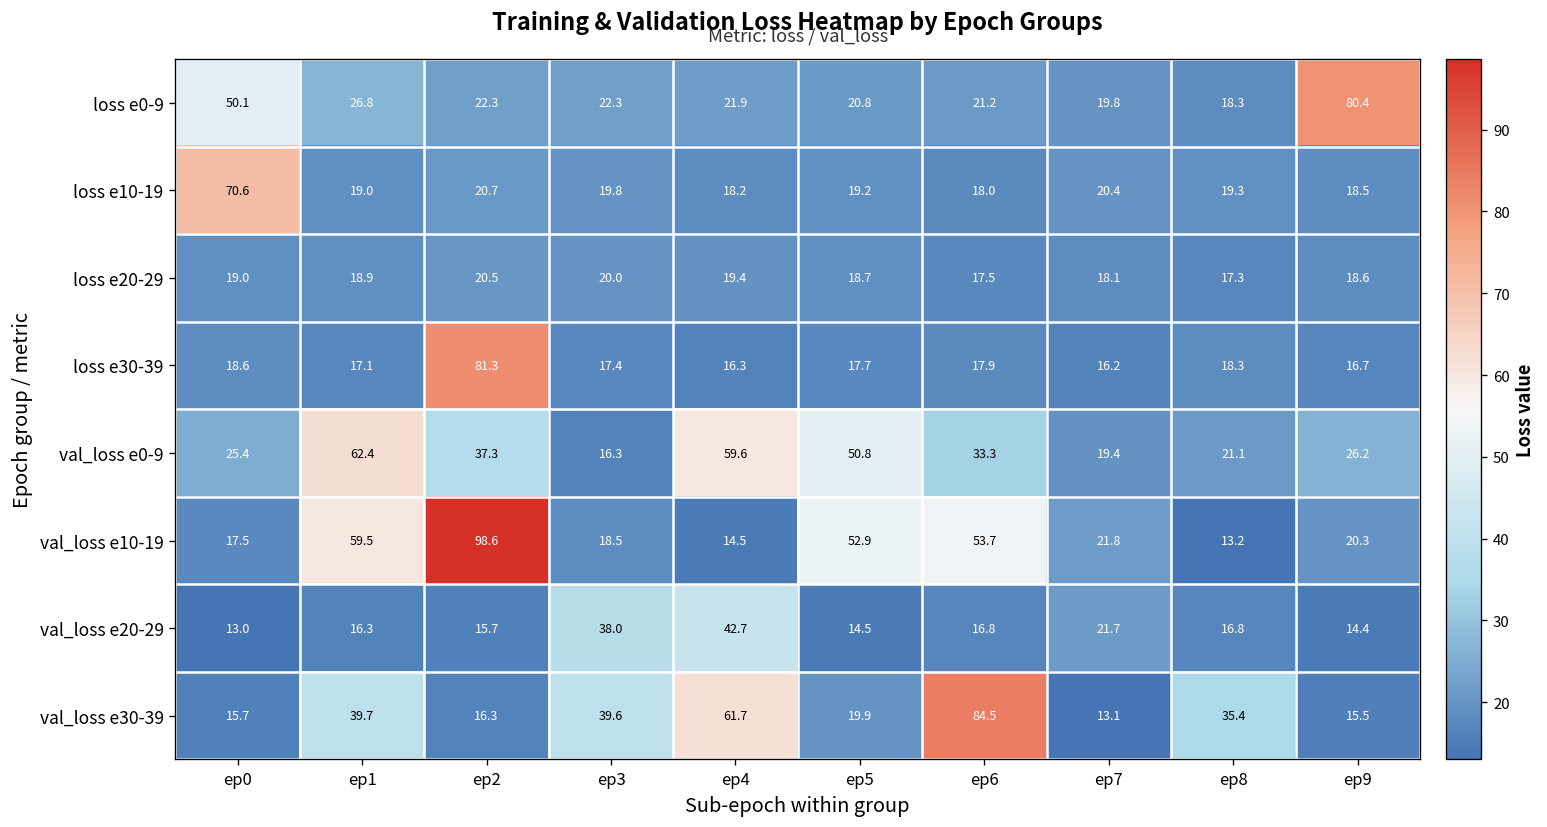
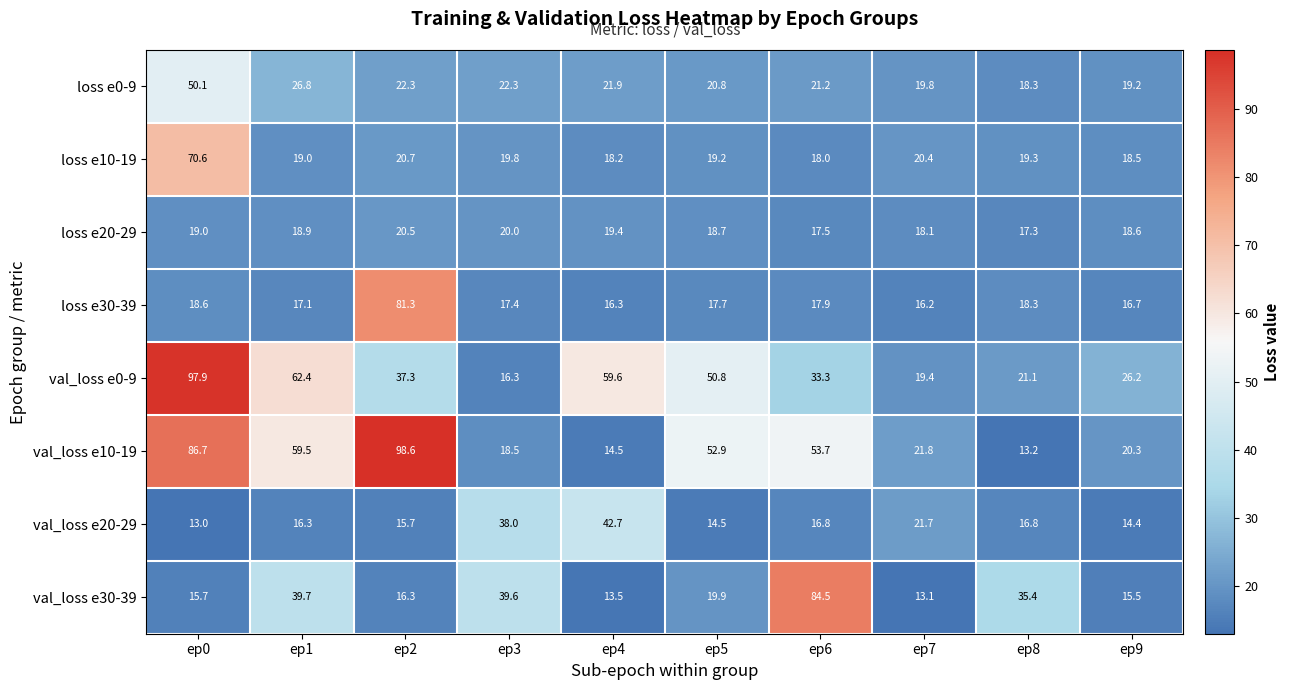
  {
    "loss e0-9": {
      "ep0": 50.1,
      "ep1": 26.8,
      "ep2": 22.3,
      "ep3": 22.3,
      "ep4": 21.9,
      "ep5": 20.8,
      "ep6": 21.2,
      "ep7": 19.8,
      "ep8": 18.3,
-     "ep9": 80.4
+     "ep9": 19.2
    },
    "loss e10-19": {
      "ep0": 70.6,
      "ep1": 19.0,
      "ep2": 20.7,
      "ep3": 19.8,
      "ep4": 18.2,
      "ep5": 19.2,
      "ep6": 18.0,
      "ep7": 20.4,
      "ep8": 19.3,
      "ep9": 18.5
    },
    "loss e20-29": {
      "ep0": 19.0,
      "ep1": 18.9,
      "ep2": 20.5,
      "ep3": 20.0,
      "ep4": 19.4,
      "ep5": 18.7,
      "ep6": 17.5,
      "ep7": 18.1,
      "ep8": 17.3,
      "ep9": 18.6
    },
    "loss e30-39": {
      "ep0": 18.6,
      "ep1": 17.1,
      "ep2": 81.3,
      "ep3": 17.4,
      "ep4": 16.3,
      "ep5": 17.7,
      "ep6": 17.9,
      "ep7": 16.2,
      "ep8": 18.3,
      "ep9": 16.7
    },
    "val_loss e0-9": {
-     "ep0": 25.4,
+     "ep0": 97.9,
      "ep1": 62.4,
      "ep2": 37.3,
      "ep3": 16.3,
      "ep4": 59.6,
      "ep5": 50.8,
      "ep6": 33.3,
      "ep7": 19.4,
      "ep8": 21.1,
      "ep9": 26.2
    },
    "val_loss e10-19": {
-     "ep0": 17.5,
+     "ep0": 86.7,
      "ep1": 59.5,
      "ep2": 98.6,
      "ep3": 18.5,
      "ep4": 14.5,
      "ep5": 52.9,
      "ep6": 53.7,
      "ep7": 21.8,
      "ep8": 13.2,
      "ep9": 20.3
    },
    "val_loss e20-29": {
      "ep0": 13.0,
      "ep1": 16.3,
      "ep2": 15.7,
      "ep3": 38.0,
      "ep4": 42.7,
      "ep5": 14.5,
      "ep6": 16.8,
      "ep7": 21.7,
      "ep8": 16.8,
      "ep9": 14.4
    },
    "val_loss e30-39": {
      "ep0": 15.7,
      "ep1": 39.7,
      "ep2": 16.3,
      "ep3": 39.6,
-     "ep4": 61.7,
+     "ep4": 13.5,
      "ep5": 19.9,
      "ep6": 84.5,
      "ep7": 13.1,
      "ep8": 35.4,
      "ep9": 15.5
    }
  }
